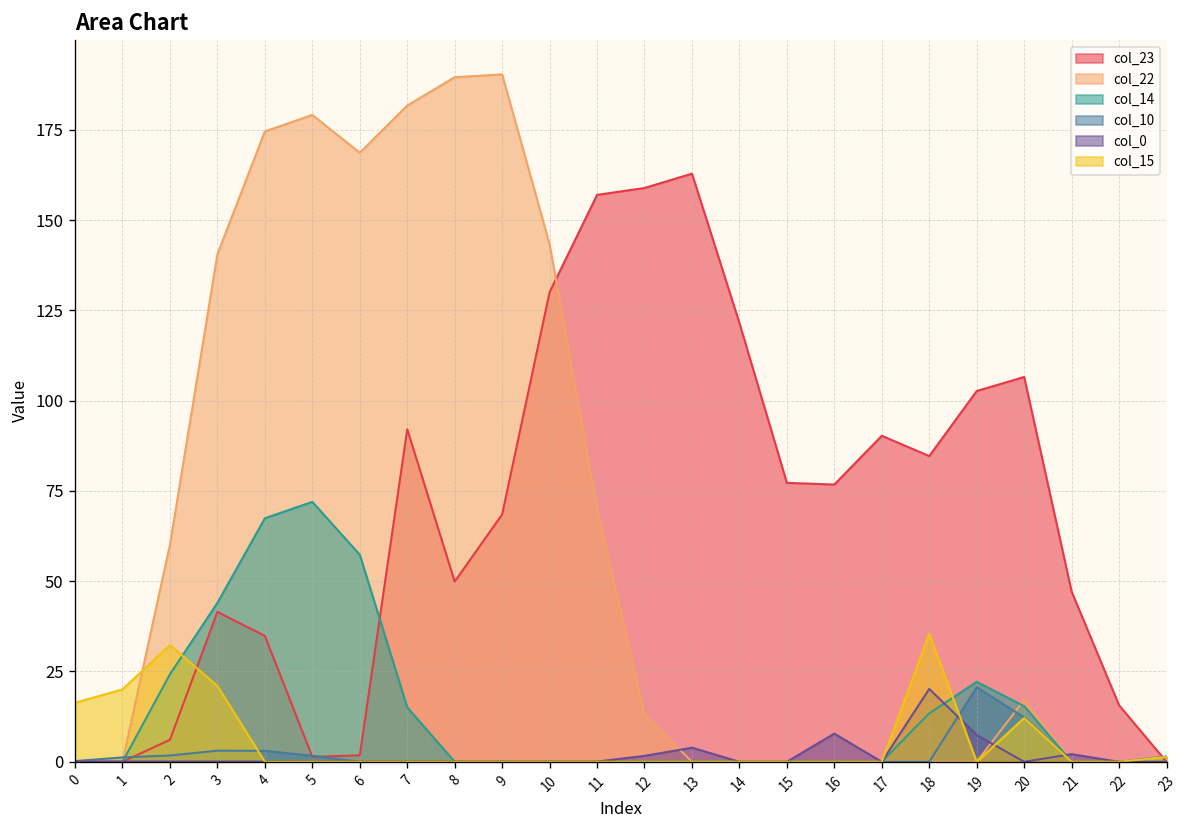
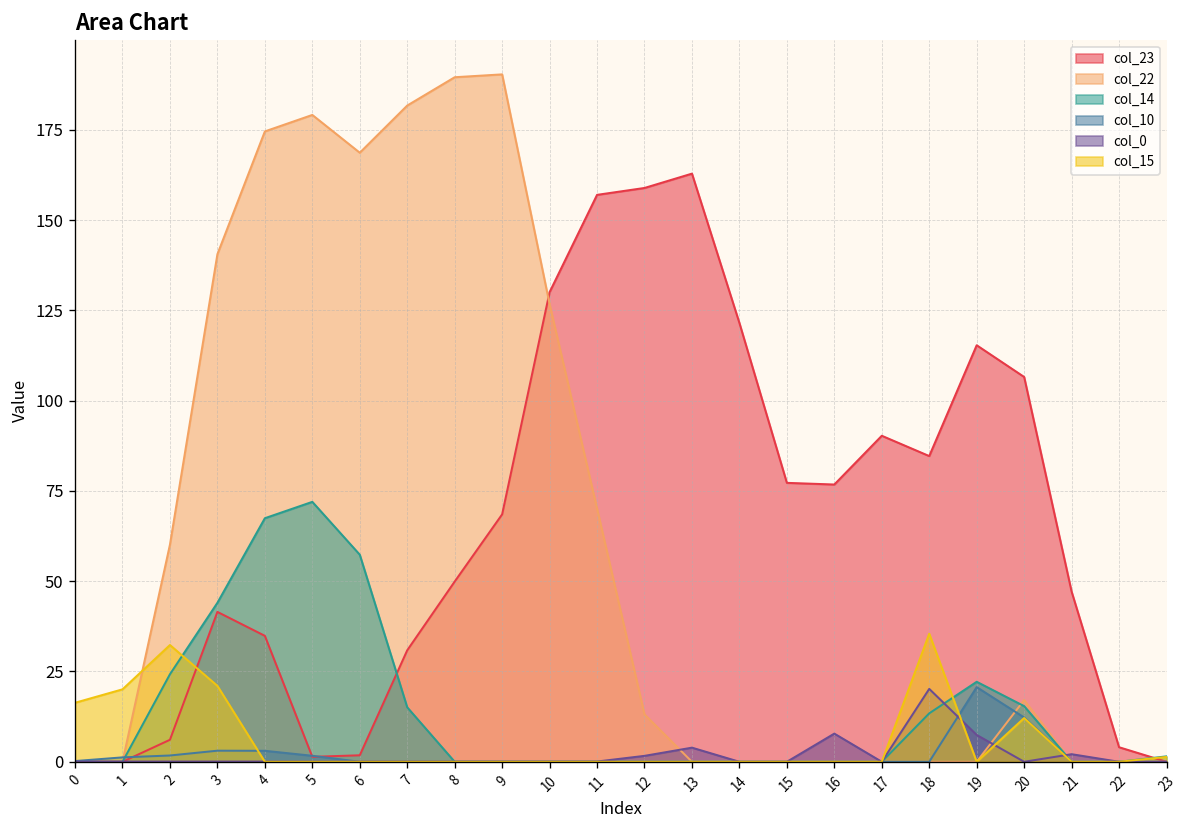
  {
    "col_23": {
      "2": 6,
      "3": 42,
      "4": 35,
      "6": 2,
-     "7": 92,
+     "7": 31,
      "8": 50,
      "9": 69,
      "10": 130,
      "11": 157,
      "12": 159,
      "13": 163,
      "14": 121,
      "15": 77,
      "16": 77,
      "17": 90,
      "18": 85,
-     "19": 103,
+     "19": 115,
      "20": 107,
      "21": 47,
-     "22": 16
+     "22": 4
    },
    "col_22": {
      "2": 60,
      "3": 141,
      "4": 175,
      "5": 179,
      "6": 169,
      "7": 182,
      "8": 190,
      "9": 190,
-     "10": 143,
+     "10": 127,
      "11": 70,
      "12": 13,
      "20": 17
    },
    "col_15": {
      "0": 16,
      "1": 20,
      "2": 32,
      "3": 21,
      "18": 35
    }
  }
